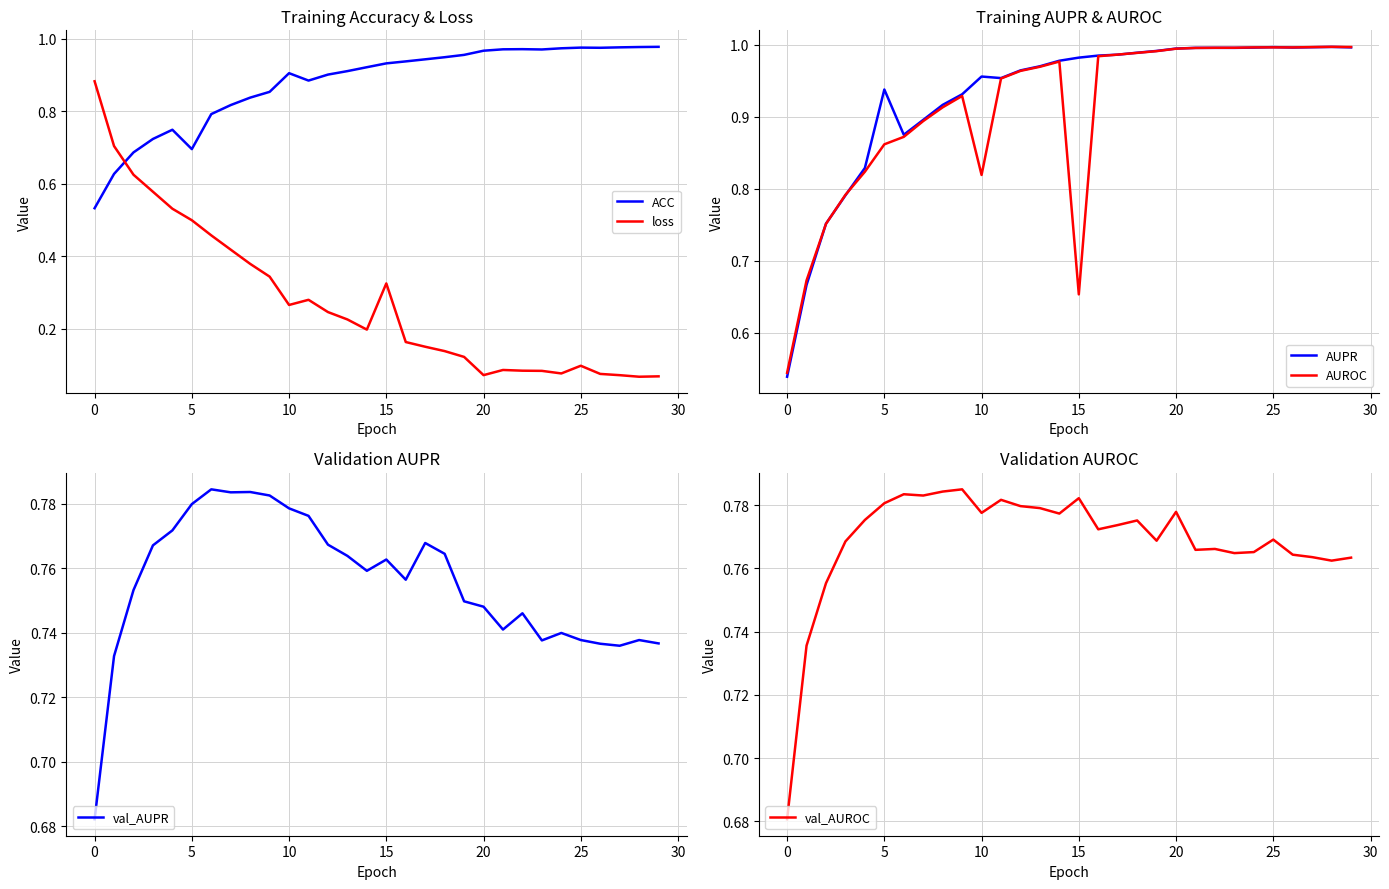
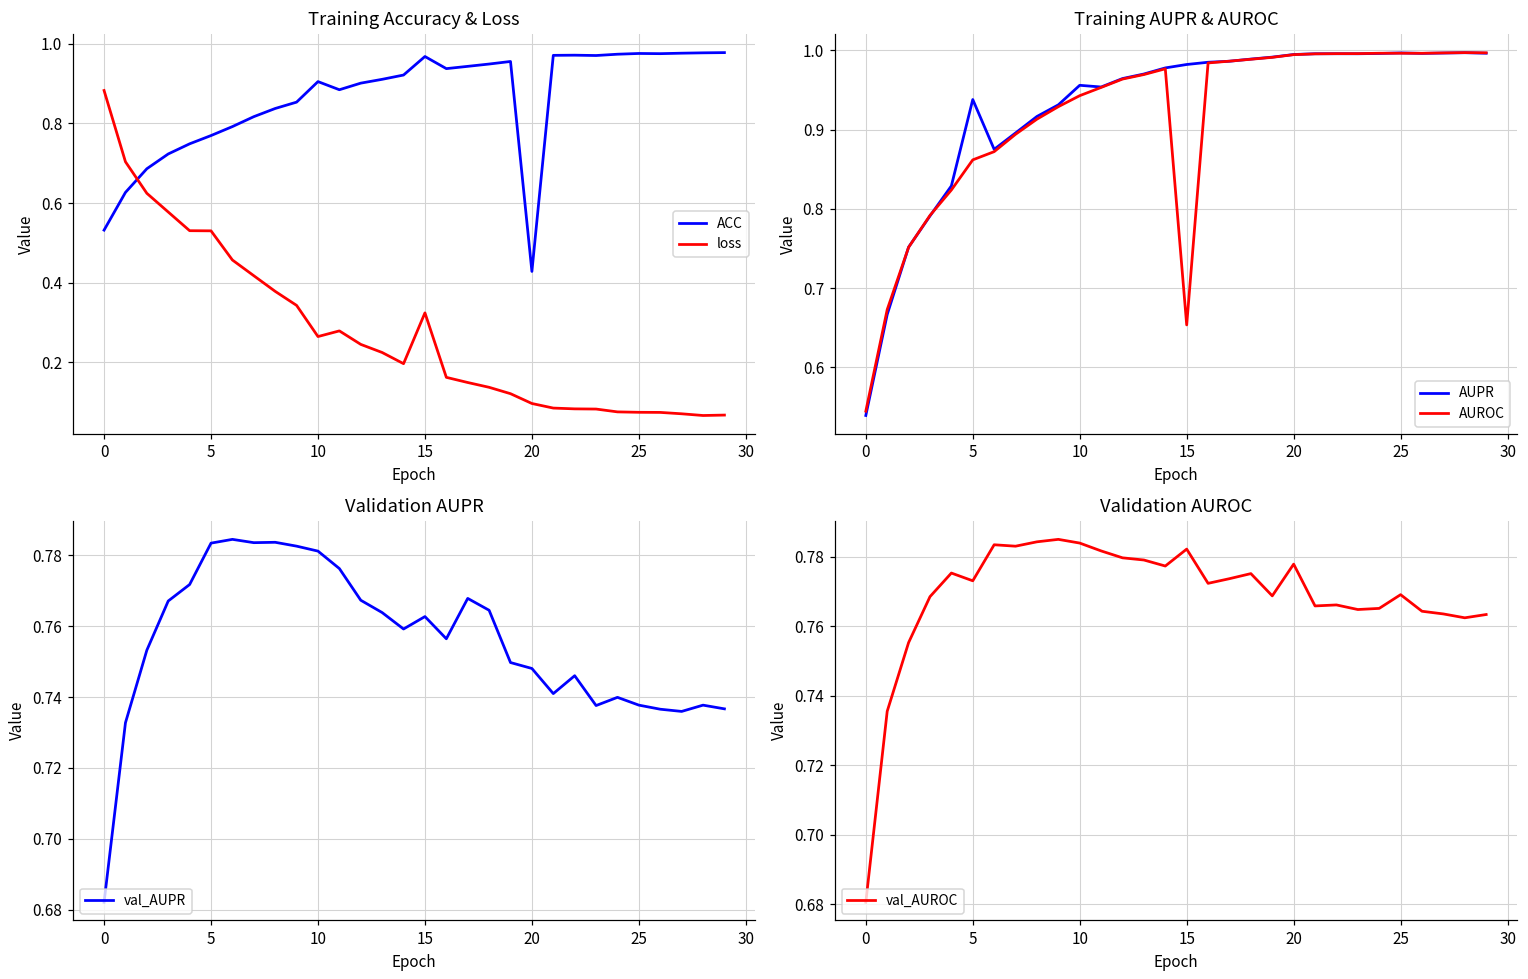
  {
    "Training Accuracy & Loss": {
      "ACC": {
        "0": 0.53,
-       "5": 0.70,
+       "5": 0.77,
        "10": 0.90,
-       "15": 0.93,
-       "20": 0.97,
+       "15": 0.97,
+       "20": 0.43,
        "25": 0.98
      },
      "loss": {
        "0": 0.88,
-       "5": 0.50,
+       "5": 0.53,
        "10": 0.27,
        "15": 0.32,
-       "20": 0.07,
-       "25": 0.10
+       "20": 0.10,
+       "25": 0.08
      }
    },
    "Training AUPR & AUROC": {
      "AUPR": {
        "0": 0.54,
        "5": 0.94,
        "10": 0.96,
        "15": 0.98
      },
      "AUROC": {
        "0": 0.54,
        "5": 0.86,
-       "10": 0.82,
+       "10": 0.94,
        "15": 0.65
      }
    },
    "Validation AUPR": {
-     "5": 0.780,
-     "10": 0.779,
+     "5": 0.783,
+     "10": 0.781,
      "15": 0.763,
      "20": 0.748,
      "25": 0.738
    },
    "Validation AUROC": {
-     "5": 0.781,
-     "10": 0.778,
+     "5": 0.773,
+     "10": 0.784,
      "15": 0.782,
      "20": 0.778,
      "25": 0.769
    }
  }
